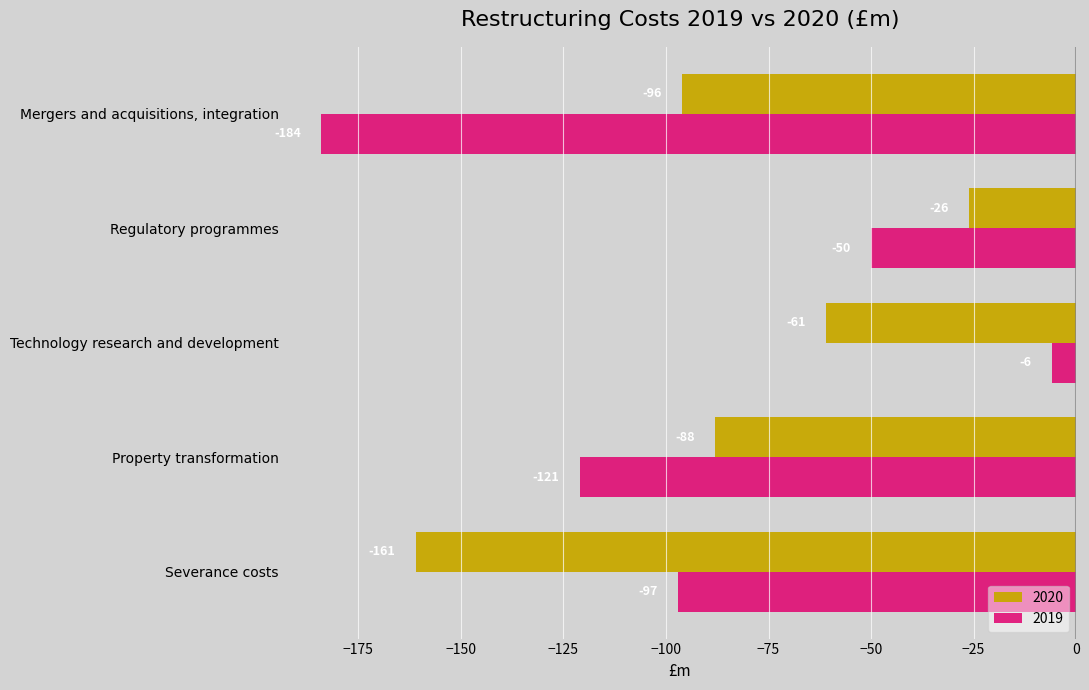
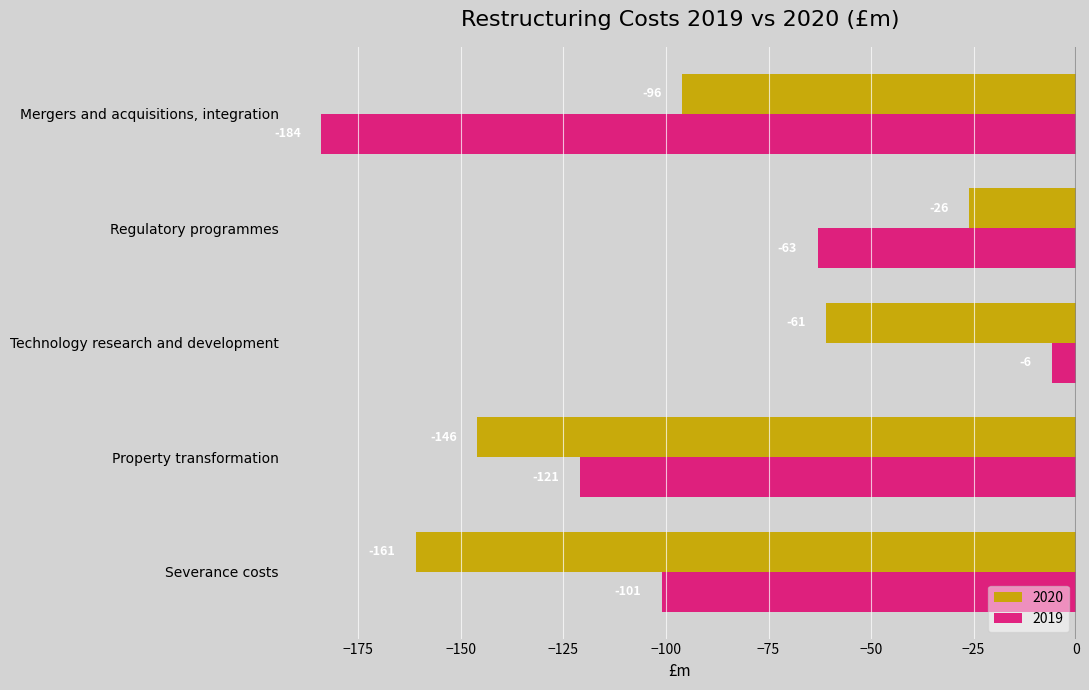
  {
    "2020": {
      "Mergers and acquisitions, integration": -96,
      "Regulatory programmes": -26,
      "Technology research and development": -61,
-     "Property transformation": -88,
+     "Property transformation": -146,
      "Severance costs": -161
    },
    "2019": {
      "Mergers and acquisitions, integration": -184,
-     "Regulatory programmes": -50,
+     "Regulatory programmes": -63,
      "Technology research and development": -6,
      "Property transformation": -121,
-     "Severance costs": -97
+     "Severance costs": -101
    }
  }
